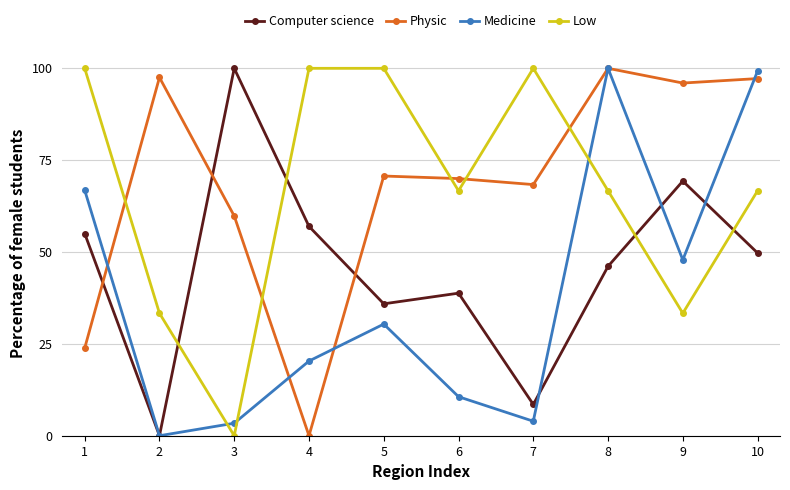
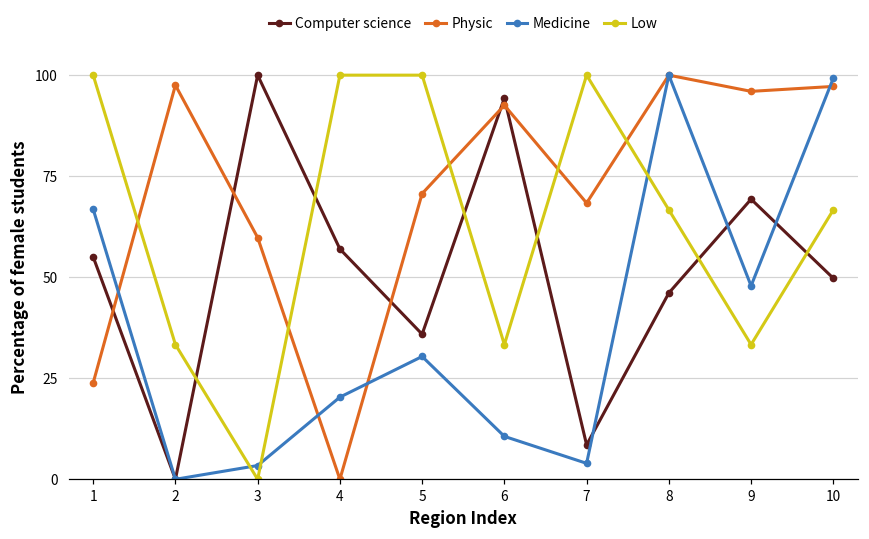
  {
    "Computer science": {
      "1": 55,
      "3": 100,
      "4": 57,
      "5": 36,
-     "6": 39,
+     "6": 94,
      "7": 9,
      "8": 46,
      "9": 69,
      "10": 50
    },
    "Physic": {
      "1": 24,
      "2": 98,
      "3": 60,
      "4": 0,
      "5": 71,
-     "6": 70,
+     "6": 93,
      "7": 68,
      "9": 96,
      "10": 97
    },
    "Medicine": {
      "1": 67,
      "3": 3,
      "4": 20,
      "5": 30,
      "6": 11,
      "7": 4,
      "9": 48,
      "10": 99
    },
    "Low": {
      "1": 100,
      "2": 33,
      "3": 0,
      "4": 100,
      "5": 100,
-     "6": 67,
+     "6": 33,
      "7": 100,
      "8": 67,
      "9": 33,
      "10": 67
    }
  }
